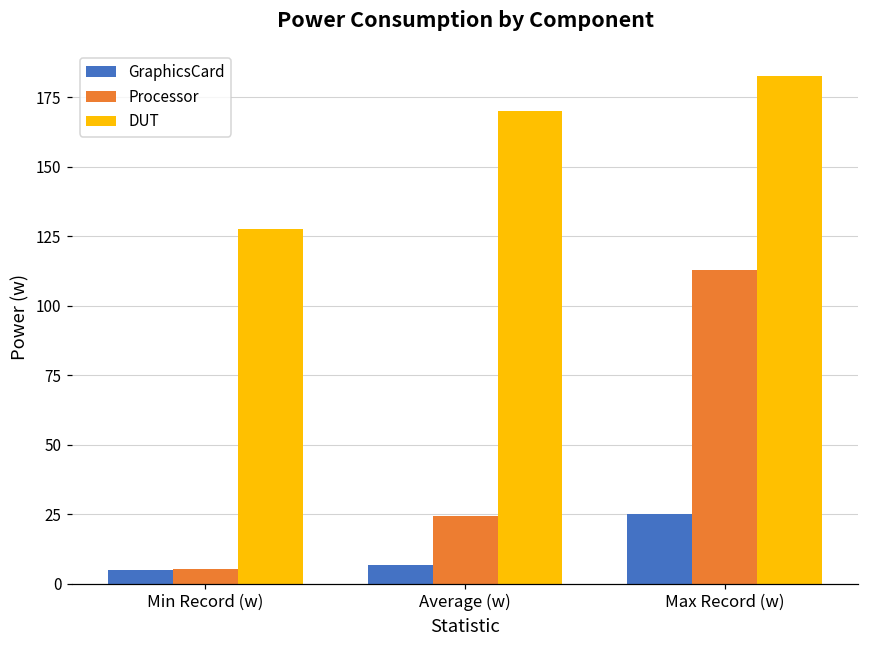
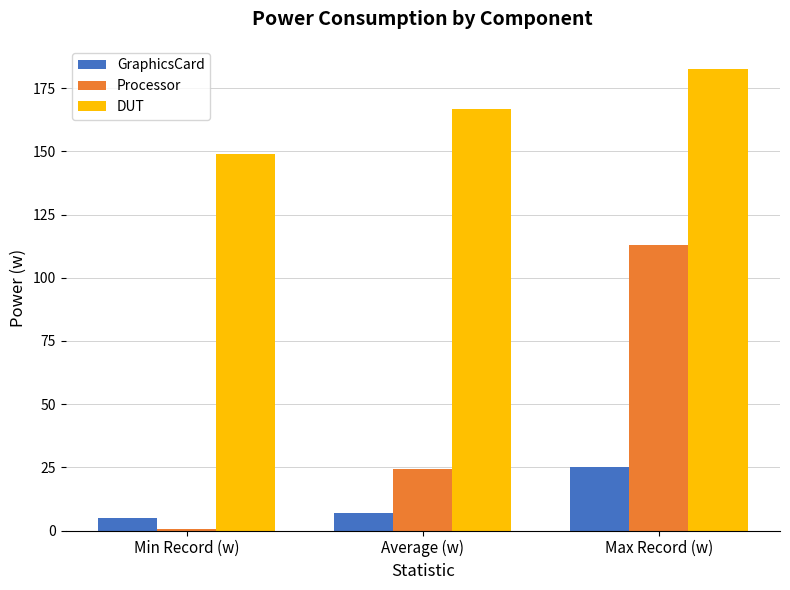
  {
    "GraphicsCard": {
      "Min Record (w)": 5,
      "Average (w)": 7,
      "Max Record (w)": 25
    },
    "Processor": {
-     "Min Record (w)": 5,
+     "Min Record (w)": 1,
      "Average (w)": 24,
      "Max Record (w)": 113
    },
    "DUT": {
-     "Min Record (w)": 128,
-     "Average (w)": 170,
+     "Min Record (w)": 149,
+     "Average (w)": 167,
      "Max Record (w)": 183
    }
  }
